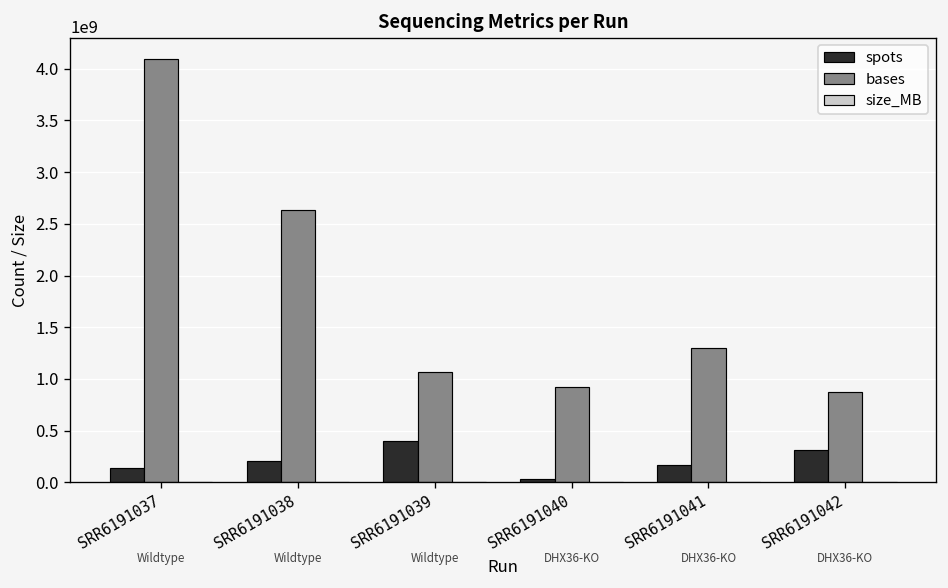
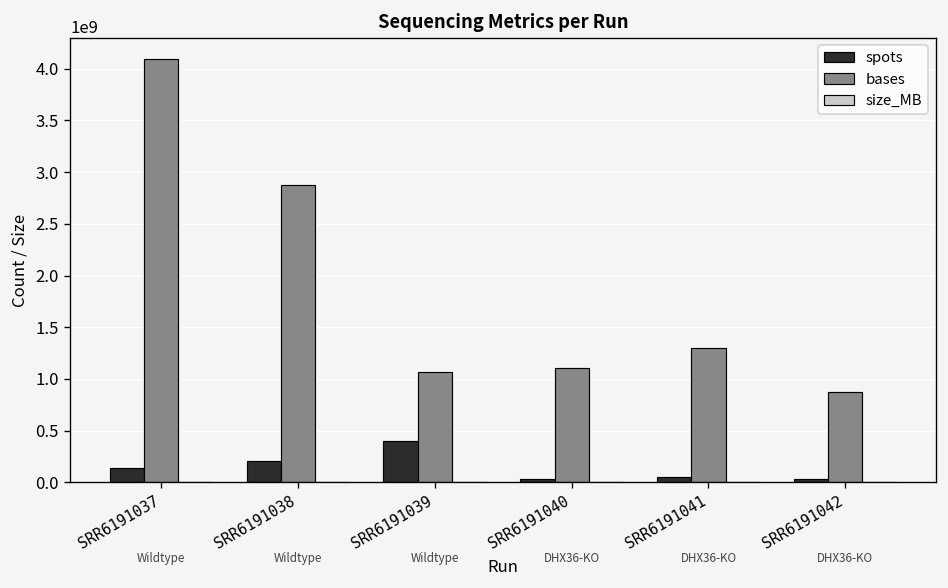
  {
    "spots": {
      "SRR6191037": 100000000,
      "SRR6191038": 200000000,
      "SRR6191039": 400000000,
      "SRR6191040": 0,
-     "SRR6191041": 200000000,
-     "SRR6191042": 300000000
+     "SRR6191041": 100000000,
+     "SRR6191042": 0
    },
    "bases": {
      "SRR6191037": 4100000000,
-     "SRR6191038": 2600000000,
+     "SRR6191038": 2900000000,
      "SRR6191039": 1100000000,
-     "SRR6191040": 900000000,
+     "SRR6191040": 1100000000,
      "SRR6191041": 1300000000,
      "SRR6191042": 900000000
    }
  }
